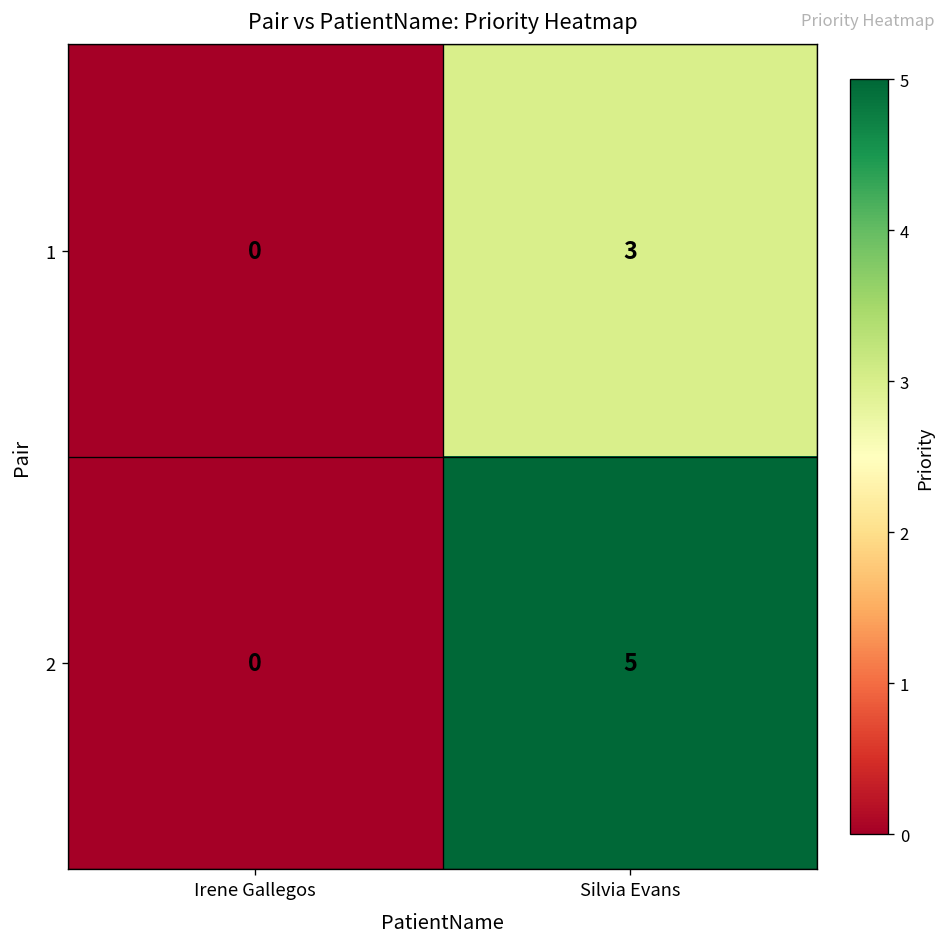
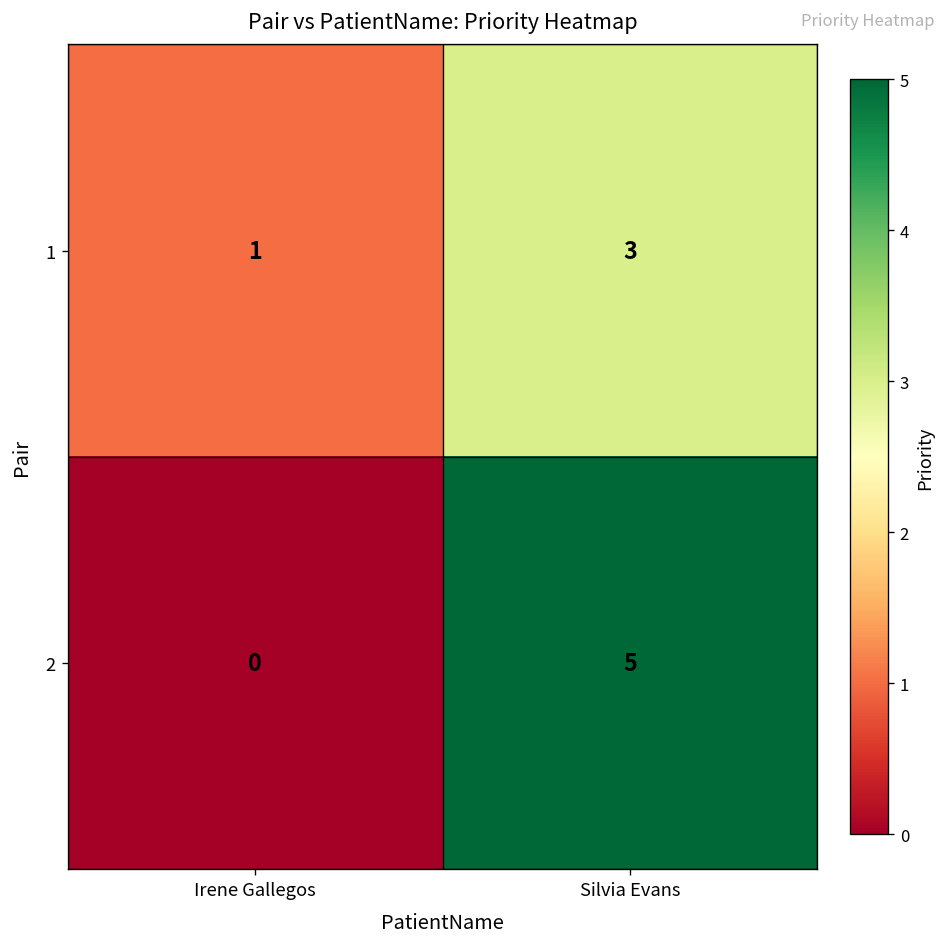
  {
    "1": {
-     "Irene Gallegos": 0,
+     "Irene Gallegos": 1,
      "Silvia Evans": 3
    },
    "2": {
      "Irene Gallegos": 0,
      "Silvia Evans": 5
    }
  }
